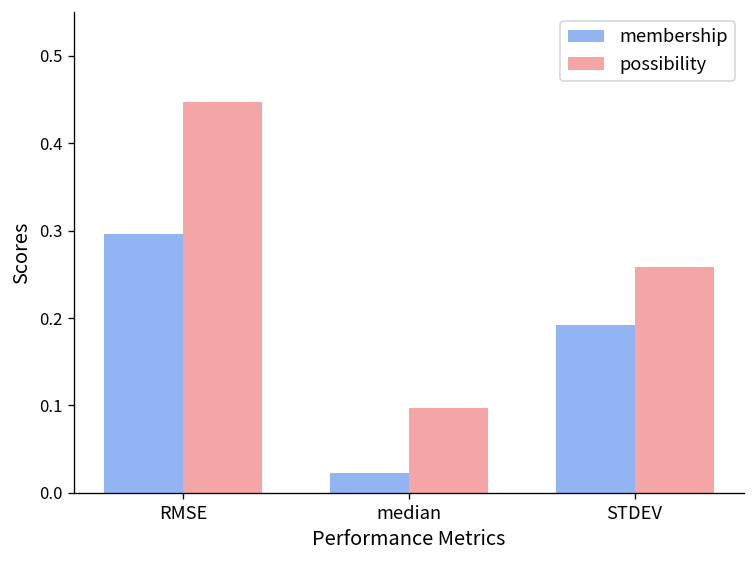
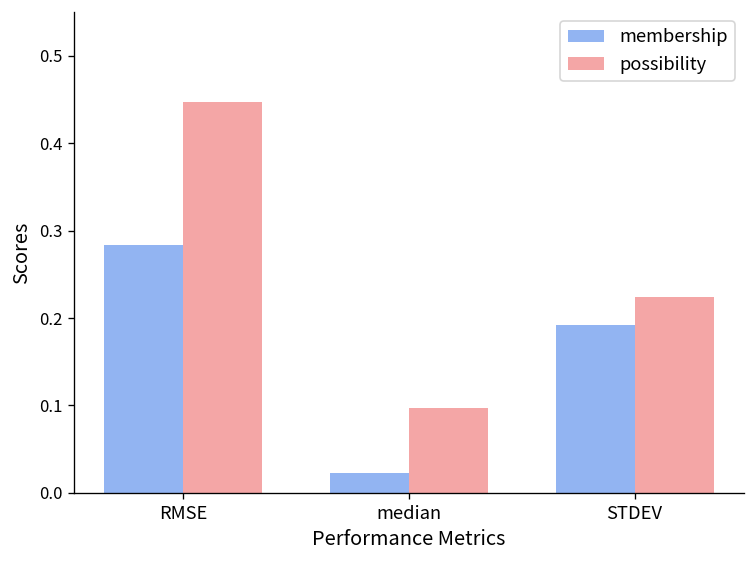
  {
    "membership": {
-     "RMSE": 0.30,
+     "RMSE": 0.28,
      "median": 0.02,
      "STDEV": 0.19
    },
    "possibility": {
      "RMSE": 0.45,
      "median": 0.10,
-     "STDEV": 0.26
+     "STDEV": 0.22
    }
  }
